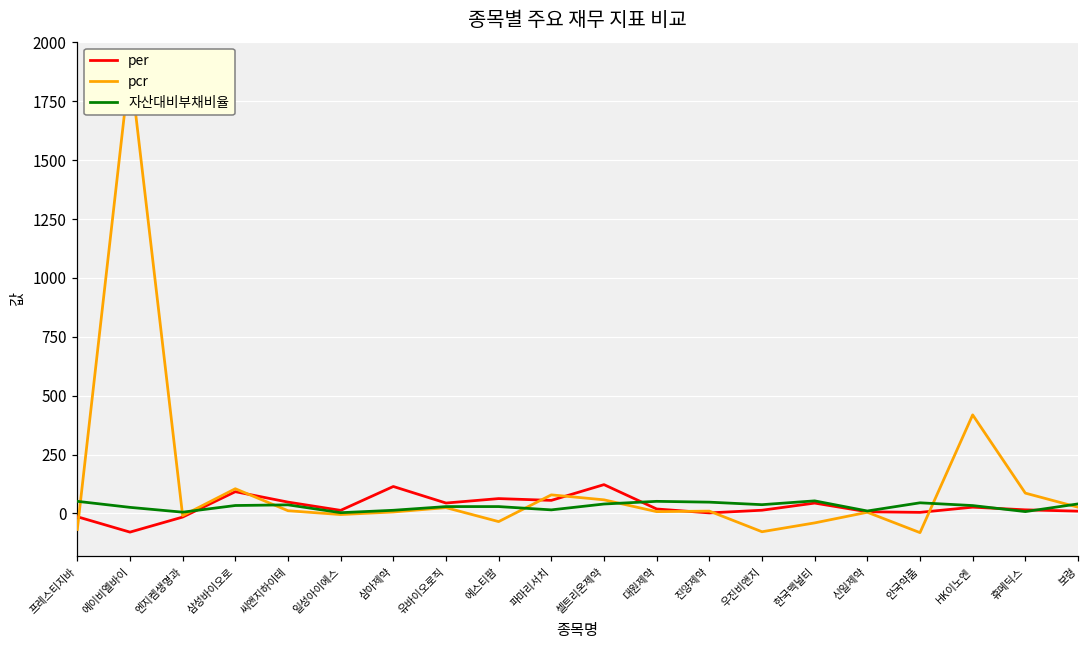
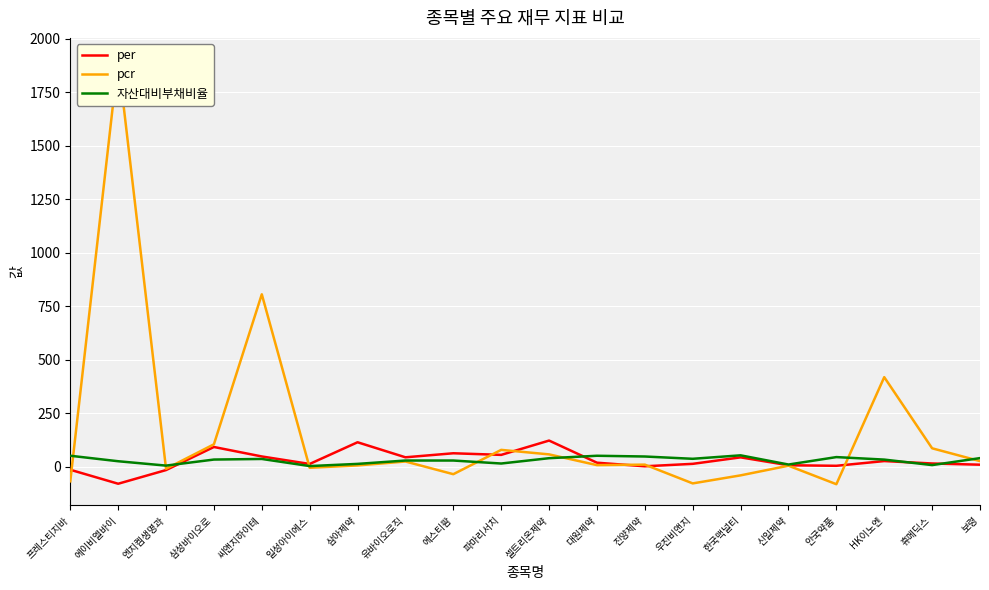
  {
    "per": {
      "프레스티지바": -10,
      "에이비엘바이": -80,
      "삼성바이오로": 90,
      "삼아제약": 110,
      "유바이오로직": 40,
      "에스티팜": 60,
      "파마리서치": 60,
      "셀트리온제약": 120,
      "우진비앤지": 10,
      "안국약품": 0,
      "보령": 10
    },
    "pcr": {
      "프레스티지바": -70,
      "삼성바이오로": 110,
-     "씨앤지하이테": 10,
+     "씨앤지하이테": 810,
      "에스티팜": -30,
      "파마리서치": 80,
      "셀트리온제약": 60,
      "우진비앤지": -80,
      "한국맥널티": -40,
      "안국약품": -80,
      "HK이노엔": 420,
      "휴메딕스": 90,
      "보령": 30
    },
    "자산대비부채비율": {
      "프레스티지바": 50,
      "에이비엘바이": 30,
      "엔지켐생명과": 10,
      "삼성바이오로": 30,
      "에스티팜": 30,
      "파마리서치": 20,
      "셀트리온제약": 40,
      "대원제약": 50,
      "진양제약": 50,
      "우진비앤지": 40,
      "안국약품": 50,
      "보령": 40
    }
  }
